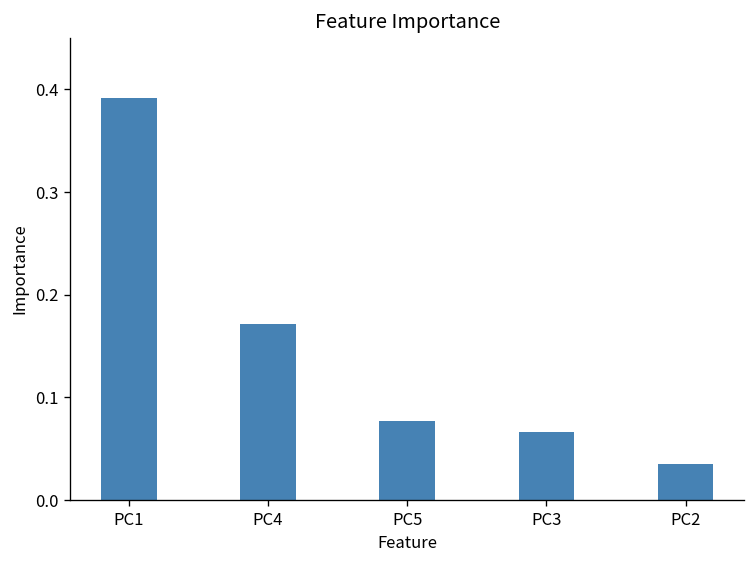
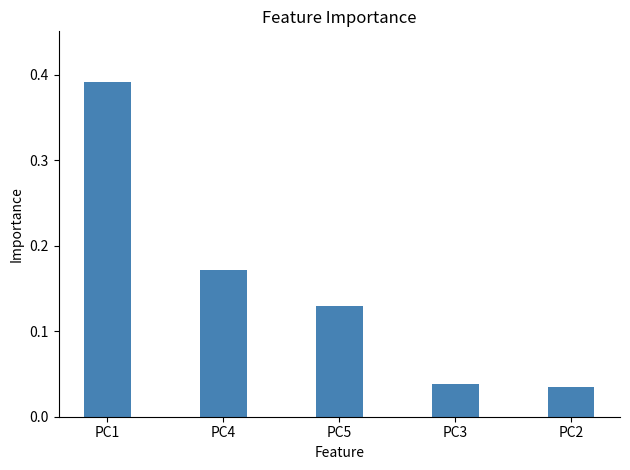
  {
    "PC1": 0.39,
    "PC4": 0.17,
-   "PC5": 0.08,
-   "PC3": 0.07,
+   "PC5": 0.13,
+   "PC3": 0.04,
    "PC2": 0.04
  }
